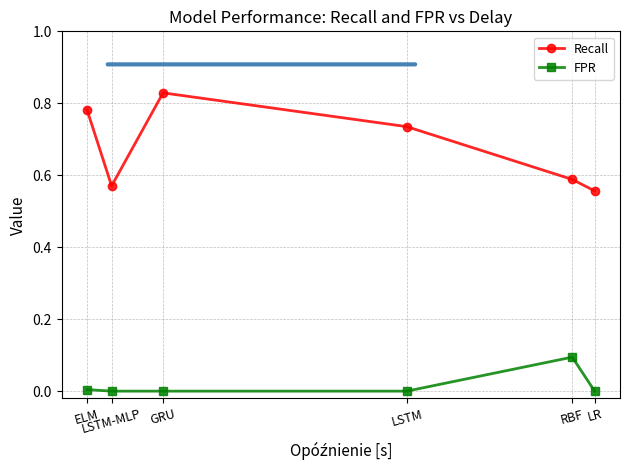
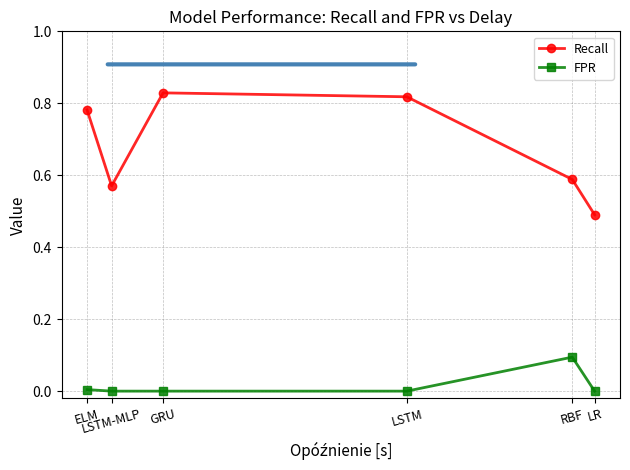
  {
    "Recall": {
      "ELM": 0.78,
      "LSTM-MLP": 0.57,
      "GRU": 0.83,
-     "LSTM": 0.74,
+     "LSTM": 0.82,
      "RBF": 0.59,
-     "LR": 0.56
+     "LR": 0.49
    },
    "FPR": {
      "ELM": 0.00,
      "LSTM-MLP": 0.00,
      "GRU": 0.00,
      "LSTM": 0.00,
      "RBF": 0.09,
      "LR": 0.00
    }
  }
